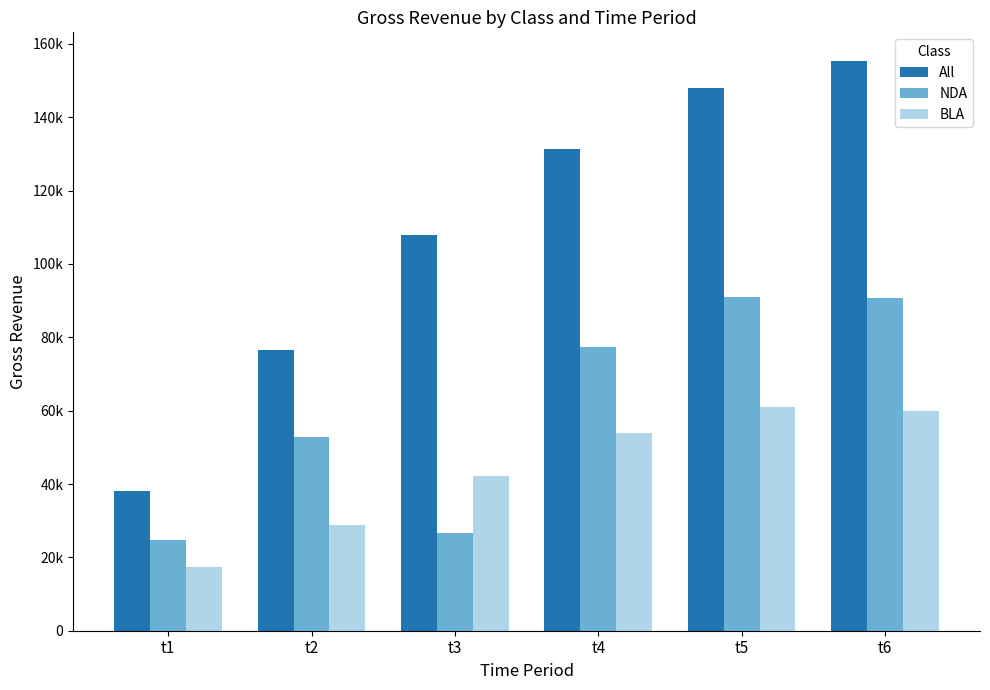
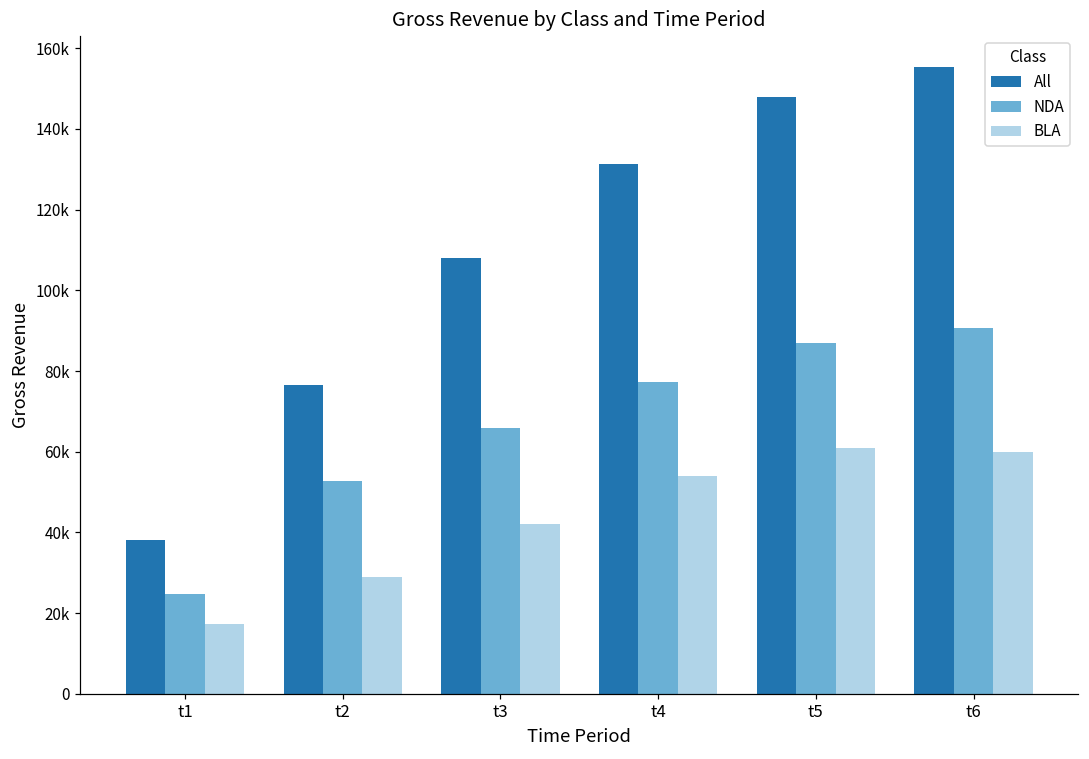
  {
    "All": {
      "t1": 38000,
      "t2": 77000,
      "t3": 108000,
      "t4": 131000,
      "t5": 148000,
      "t6": 155000
    },
    "NDA": {
      "t1": 25000,
      "t2": 53000,
-     "t3": 27000,
+     "t3": 66000,
      "t4": 77000,
-     "t5": 91000,
+     "t5": 87000,
      "t6": 91000
    },
    "BLA": {
      "t1": 17000,
      "t2": 29000,
      "t3": 42000,
      "t4": 54000,
      "t5": 61000,
      "t6": 60000
    }
  }
